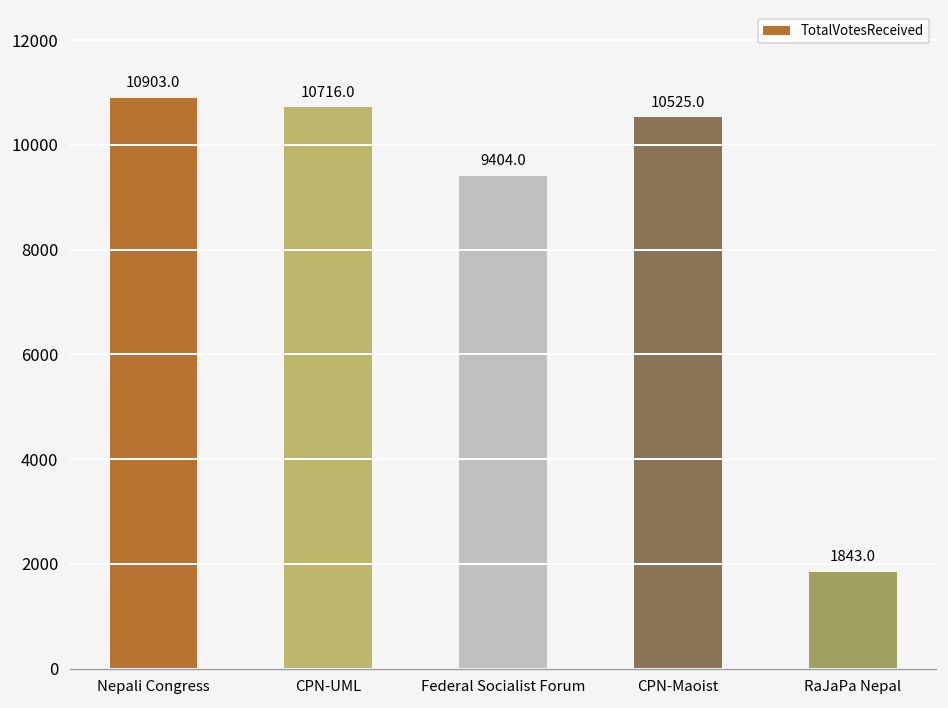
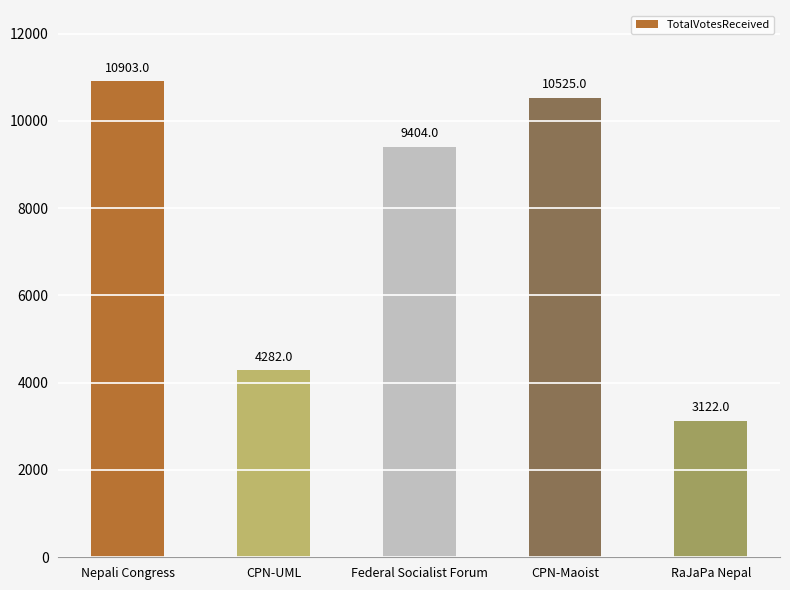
  {
    "Nepali Congress": 10903.0,
-   "CPN-UML": 10716.0,
+   "CPN-UML": 4282.0,
    "Federal Socialist Forum": 9404.0,
    "CPN-Maoist": 10525.0,
-   "RaJaPa Nepal": 1843.0
+   "RaJaPa Nepal": 3122.0
  }
